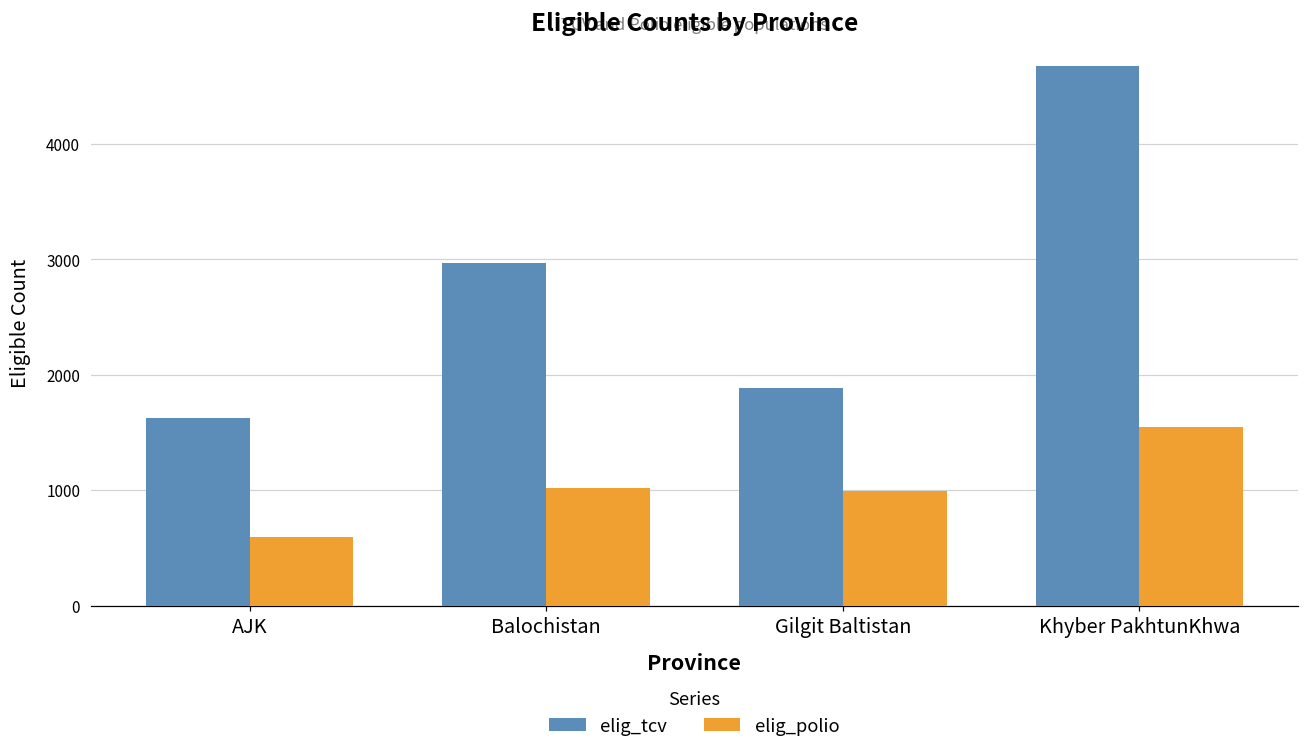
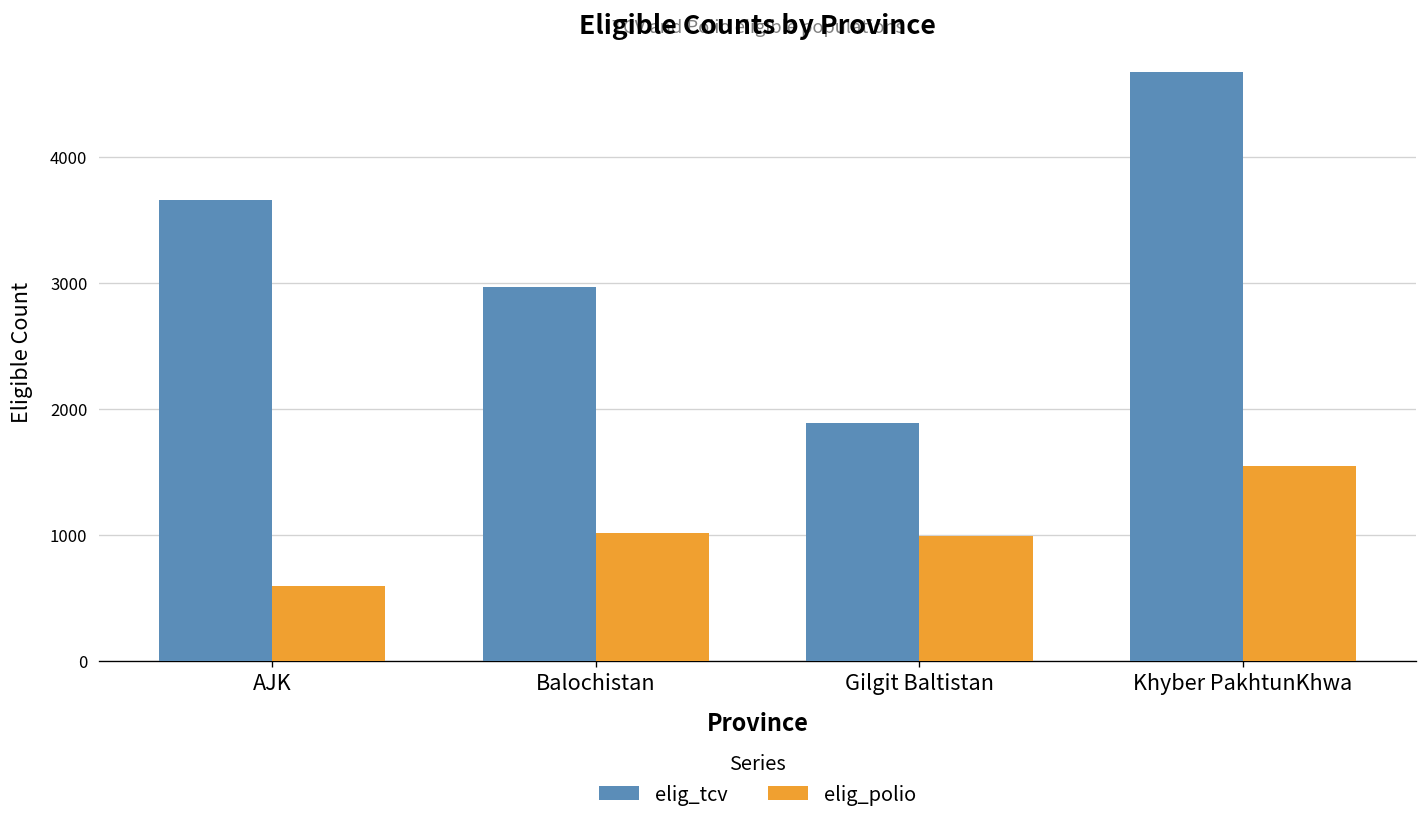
  {
    "elig_tcv": {
-     "AJK": 1620,
+     "AJK": 3660,
      "Balochistan": 2970,
      "Gilgit Baltistan": 1890,
      "Khyber PakhtunKhwa": 4670
    },
    "elig_polio": {
      "AJK": 600,
      "Balochistan": 1020,
      "Gilgit Baltistan": 990,
      "Khyber PakhtunKhwa": 1550
    }
  }
